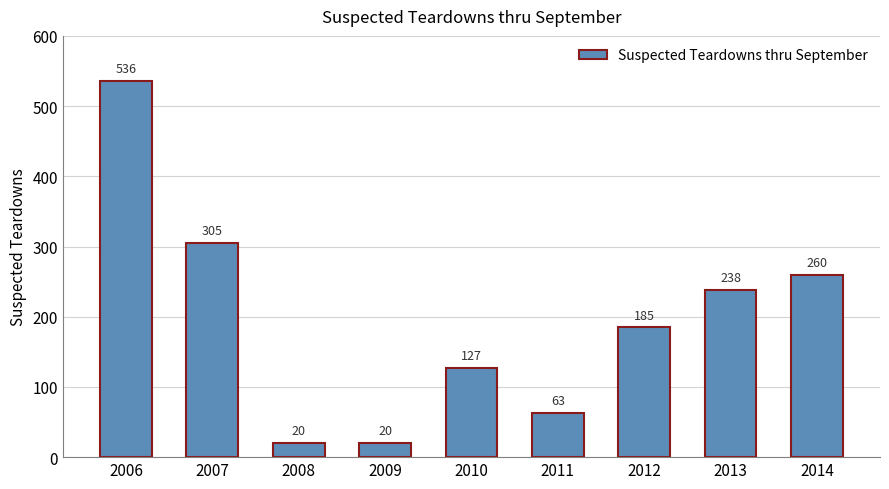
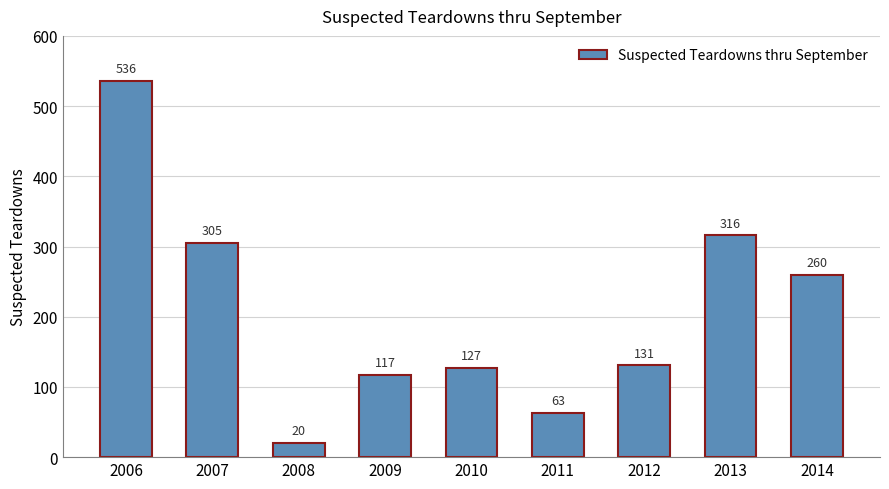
  {
    "2006": 536,
    "2007": 305,
    "2008": 20,
-   "2009": 20,
+   "2009": 117,
    "2010": 127,
    "2011": 63,
-   "2012": 185,
-   "2013": 238,
+   "2012": 131,
+   "2013": 316,
    "2014": 260
  }
